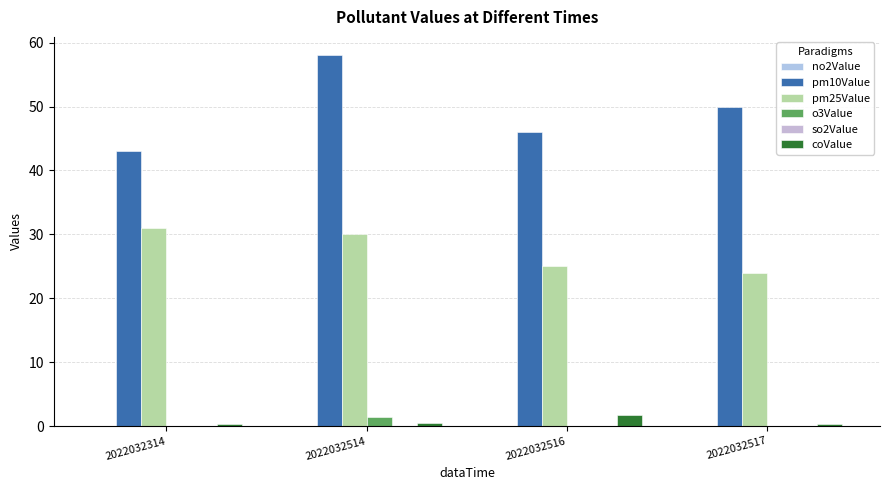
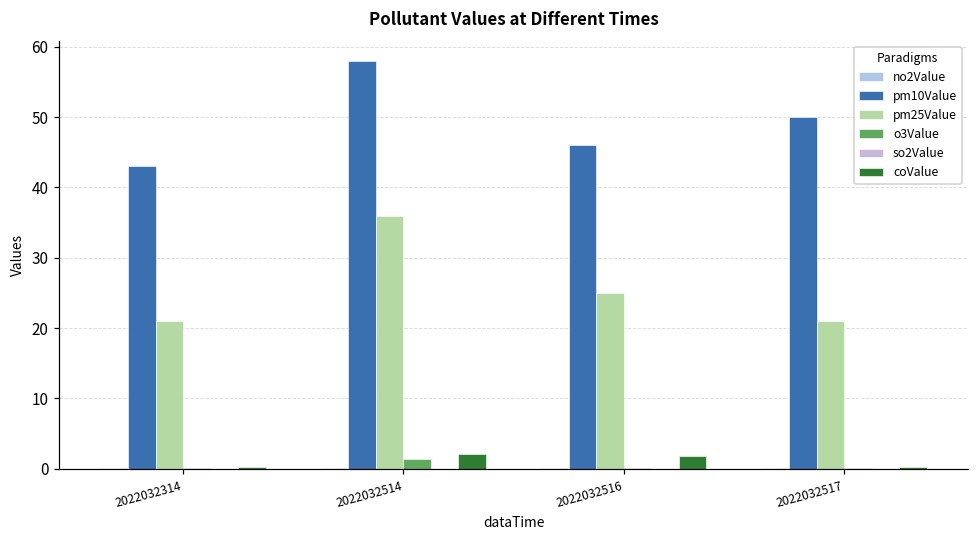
  {
    "pm10Value": {
      "2022032314": 43,
      "2022032514": 58,
      "2022032516": 46,
      "2022032517": 50
    },
    "pm25Value": {
-     "2022032314": 31,
-     "2022032514": 30,
+     "2022032314": 21,
+     "2022032514": 36,
      "2022032516": 25,
-     "2022032517": 24
+     "2022032517": 21
    },
    "o3Value": {
      "2022032514": 1
    },
    "coValue": {
-     "2022032514": 0,
+     "2022032514": 2,
      "2022032516": 2
    }
  }
